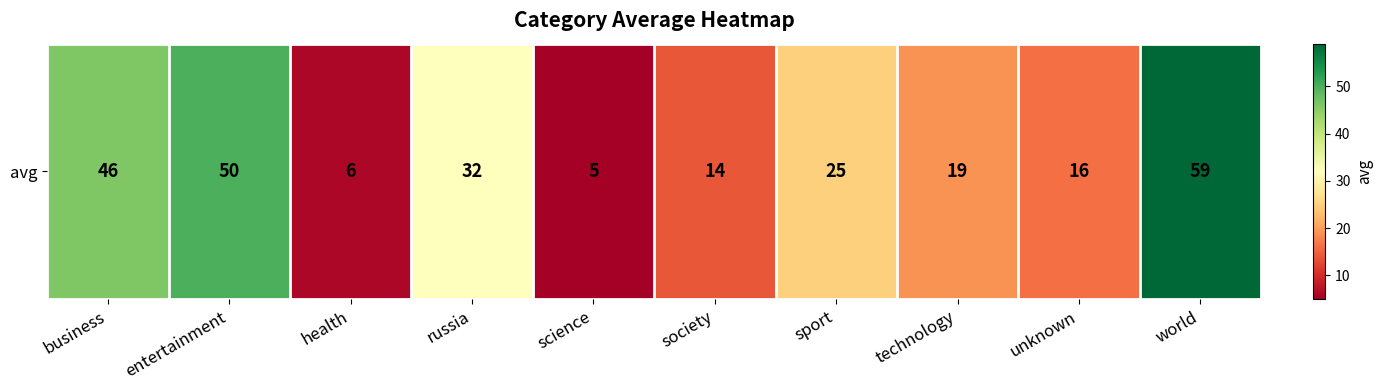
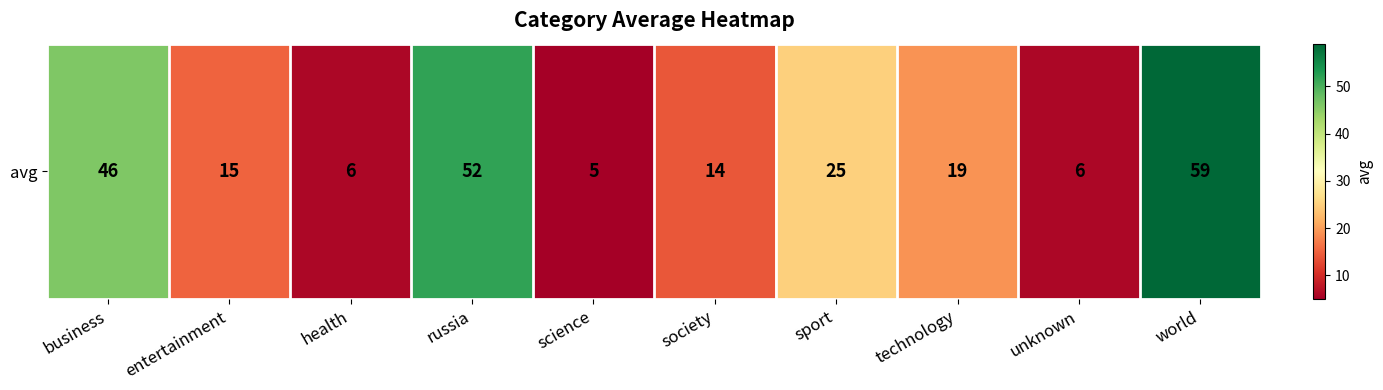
  {
    "avg": {
      "business": 46,
-     "entertainment": 50,
+     "entertainment": 15,
      "health": 6,
-     "russia": 32,
+     "russia": 52,
      "science": 5,
      "society": 14,
      "sport": 25,
      "technology": 19,
-     "unknown": 16,
+     "unknown": 6,
      "world": 59
    }
  }
